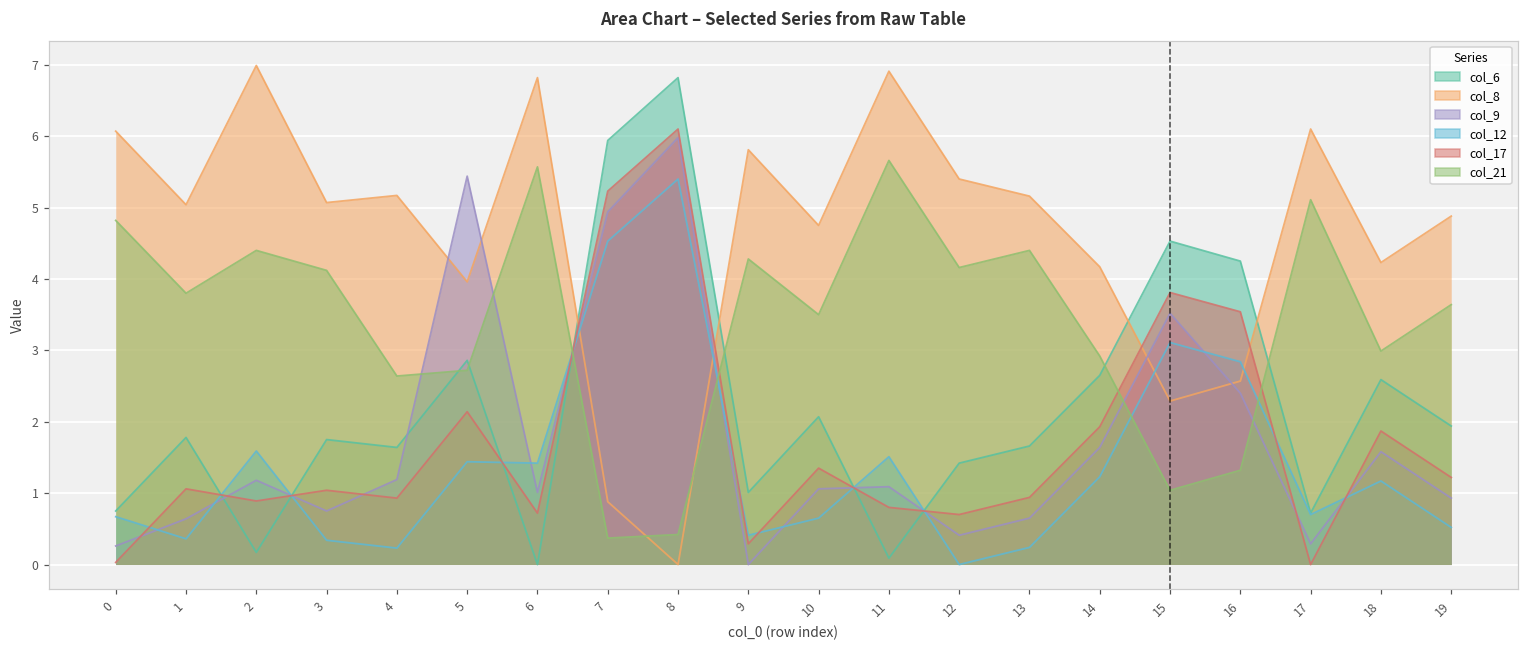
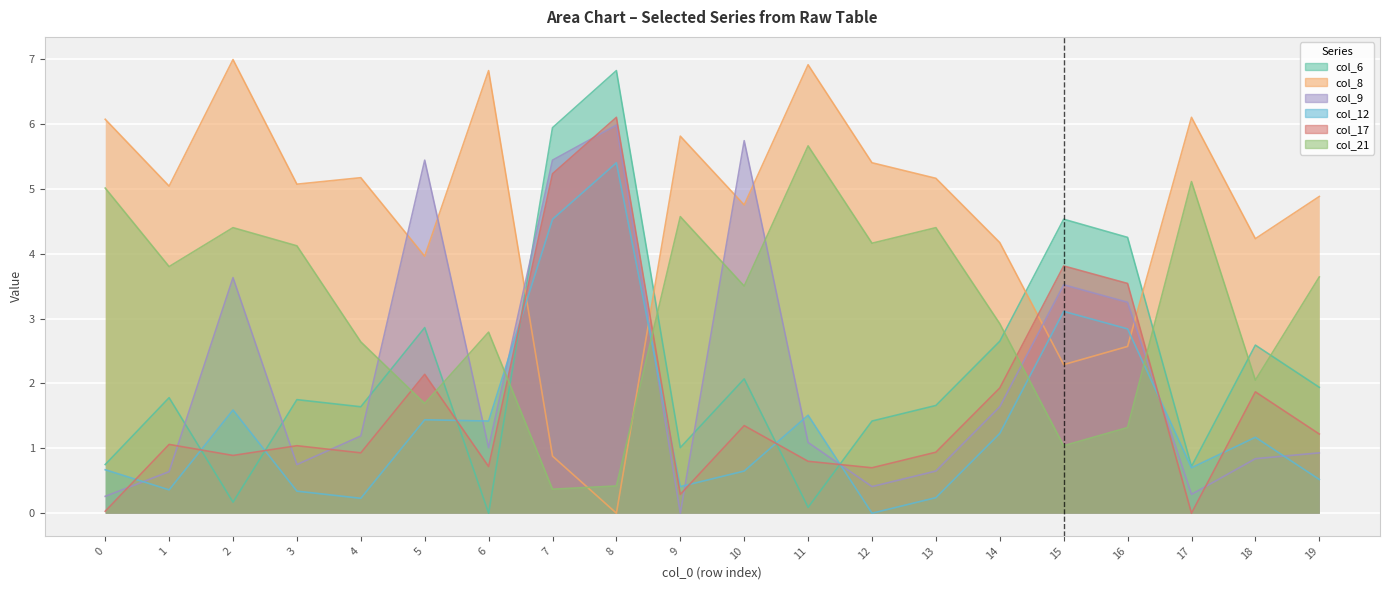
  {
    "col_9": {
      "0": 0.3,
      "1": 0.6,
-     "2": 1.2,
+     "2": 3.6,
      "3": 0.8,
      "4": 1.2,
      "5": 5.4,
      "6": 1.0,
-     "7": 4.9,
+     "7": 5.4,
      "8": 6.0,
      "9": 0.0,
-     "10": 1.1,
+     "10": 5.7,
      "11": 1.1,
      "12": 0.4,
      "13": 0.7,
      "14": 1.6,
      "15": 3.5,
-     "16": 2.4,
+     "16": 3.3,
      "17": 0.3,
-     "18": 1.6,
+     "18": 0.8,
      "19": 0.9
    },
    "col_21": {
-     "0": 4.8,
+     "0": 5.0,
      "1": 3.8,
      "2": 4.4,
      "3": 4.1,
      "4": 2.6,
-     "5": 2.7,
-     "6": 5.6,
+     "5": 1.7,
+     "6": 2.8,
      "7": 0.4,
      "8": 0.4,
-     "9": 4.3,
+     "9": 4.6,
      "10": 3.5,
      "11": 5.7,
      "12": 4.2,
      "13": 4.4,
      "14": 2.9,
      "15": 1.0,
      "16": 1.3,
      "17": 5.1,
-     "18": 3.0,
+     "18": 2.1,
      "19": 3.6
    }
  }
